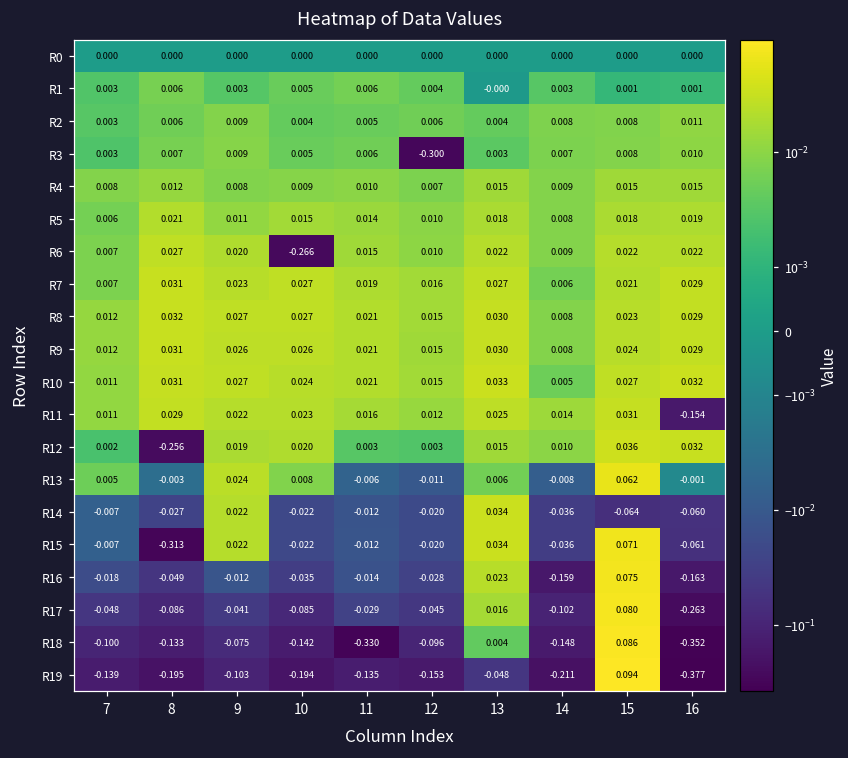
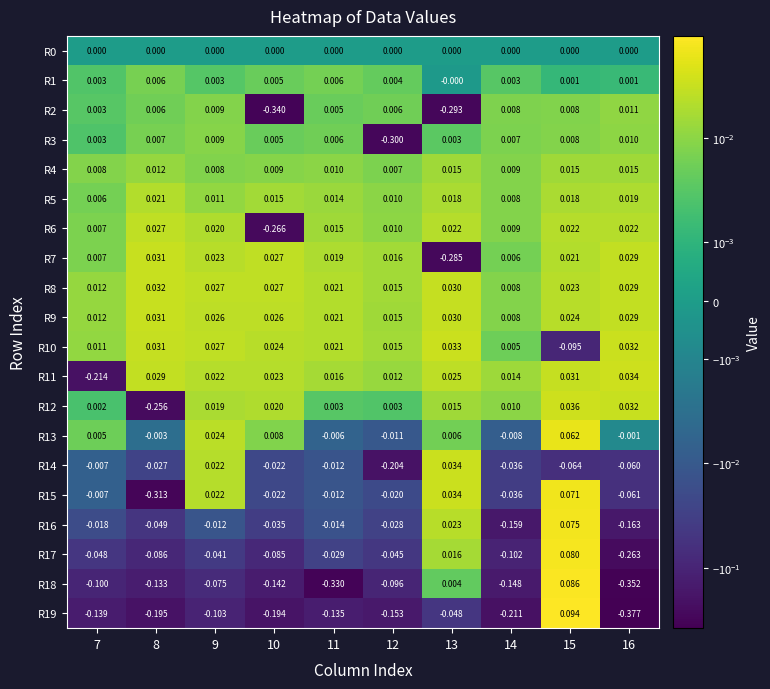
  {
    "R0": {
      "7": 0.000,
      "8": 0.000,
      "9": 0.000,
      "10": 0.000,
      "11": 0.000,
      "12": 0.000,
      "13": 0.000,
      "14": 0.000,
      "15": 0.000,
      "16": 0.000
    },
    "R1": {
      "7": 0.003,
      "8": 0.006,
      "9": 0.003,
      "10": 0.005,
      "11": 0.006,
      "12": 0.004,
      "13": -0.000,
      "14": 0.003,
      "15": 0.001,
      "16": 0.001
    },
    "R2": {
      "7": 0.003,
      "8": 0.006,
      "9": 0.009,
-     "10": 0.004,
+     "10": -0.340,
      "11": 0.005,
      "12": 0.006,
-     "13": 0.004,
+     "13": -0.293,
      "14": 0.008,
      "15": 0.008,
      "16": 0.011
    },
    "R3": {
      "7": 0.003,
      "8": 0.007,
      "9": 0.009,
      "10": 0.005,
      "11": 0.006,
      "12": -0.300,
      "13": 0.003,
      "14": 0.007,
      "15": 0.008,
      "16": 0.010
    },
    "R4": {
      "7": 0.008,
      "8": 0.012,
      "9": 0.008,
      "10": 0.009,
      "11": 0.010,
      "12": 0.007,
      "13": 0.015,
      "14": 0.009,
      "15": 0.015,
      "16": 0.015
    },
    "R5": {
      "7": 0.006,
      "8": 0.021,
      "9": 0.011,
      "10": 0.015,
      "11": 0.014,
      "12": 0.010,
      "13": 0.018,
      "14": 0.008,
      "15": 0.018,
      "16": 0.019
    },
    "R6": {
      "7": 0.007,
      "8": 0.027,
      "9": 0.020,
      "10": -0.266,
      "11": 0.015,
      "12": 0.010,
      "13": 0.022,
      "14": 0.009,
      "15": 0.022,
      "16": 0.022
    },
    "R7": {
      "7": 0.007,
      "8": 0.031,
      "9": 0.023,
      "10": 0.027,
      "11": 0.019,
      "12": 0.016,
-     "13": 0.027,
+     "13": -0.285,
      "14": 0.006,
      "15": 0.021,
      "16": 0.029
    },
    "R8": {
      "7": 0.012,
      "8": 0.032,
      "9": 0.027,
      "10": 0.027,
      "11": 0.021,
      "12": 0.015,
      "13": 0.030,
      "14": 0.008,
      "15": 0.023,
      "16": 0.029
    },
    "R9": {
      "7": 0.012,
      "8": 0.031,
      "9": 0.026,
      "10": 0.026,
      "11": 0.021,
      "12": 0.015,
      "13": 0.030,
      "14": 0.008,
      "15": 0.024,
      "16": 0.029
    },
    "R10": {
      "7": 0.011,
      "8": 0.031,
      "9": 0.027,
      "10": 0.024,
      "11": 0.021,
      "12": 0.015,
      "13": 0.033,
      "14": 0.005,
-     "15": 0.027,
+     "15": -0.095,
      "16": 0.032
    },
    "R11": {
-     "7": 0.011,
+     "7": -0.214,
      "8": 0.029,
      "9": 0.022,
      "10": 0.023,
      "11": 0.016,
      "12": 0.012,
      "13": 0.025,
      "14": 0.014,
      "15": 0.031,
-     "16": -0.154
+     "16": 0.034
    },
    "R12": {
      "7": 0.002,
      "8": -0.256,
      "9": 0.019,
      "10": 0.020,
      "11": 0.003,
      "12": 0.003,
      "13": 0.015,
      "14": 0.010,
      "15": 0.036,
      "16": 0.032
    },
    "R13": {
      "7": 0.005,
      "8": -0.003,
      "9": 0.024,
      "10": 0.008,
      "11": -0.006,
      "12": -0.011,
      "13": 0.006,
      "14": -0.008,
      "15": 0.062,
      "16": -0.001
    },
    "R14": {
      "7": -0.007,
      "8": -0.027,
      "9": 0.022,
      "10": -0.022,
      "11": -0.012,
-     "12": -0.020,
+     "12": -0.204,
      "13": 0.034,
      "14": -0.036,
      "15": -0.064,
      "16": -0.060
    },
    "R15": {
      "7": -0.007,
      "8": -0.313,
      "9": 0.022,
      "10": -0.022,
      "11": -0.012,
      "12": -0.020,
      "13": 0.034,
      "14": -0.036,
      "15": 0.071,
      "16": -0.061
    },
    "R16": {
      "7": -0.018,
      "8": -0.049,
      "9": -0.012,
      "10": -0.035,
      "11": -0.014,
      "12": -0.028,
      "13": 0.023,
      "14": -0.159,
      "15": 0.075,
      "16": -0.163
    },
    "R17": {
      "7": -0.048,
      "8": -0.086,
      "9": -0.041,
      "10": -0.085,
      "11": -0.029,
      "12": -0.045,
      "13": 0.016,
      "14": -0.102,
      "15": 0.080,
      "16": -0.263
    },
    "R18": {
      "7": -0.100,
      "8": -0.133,
      "9": -0.075,
      "10": -0.142,
      "11": -0.330,
      "12": -0.096,
      "13": 0.004,
      "14": -0.148,
      "15": 0.086,
      "16": -0.352
    },
    "R19": {
      "7": -0.139,
      "8": -0.195,
      "9": -0.103,
      "10": -0.194,
      "11": -0.135,
      "12": -0.153,
      "13": -0.048,
      "14": -0.211,
      "15": 0.094,
      "16": -0.377
    }
  }
